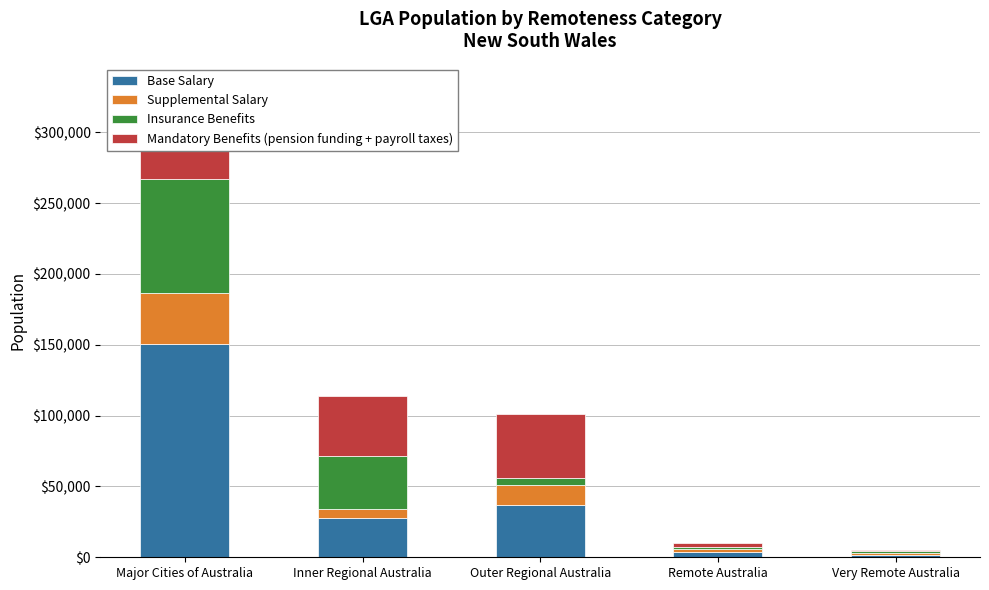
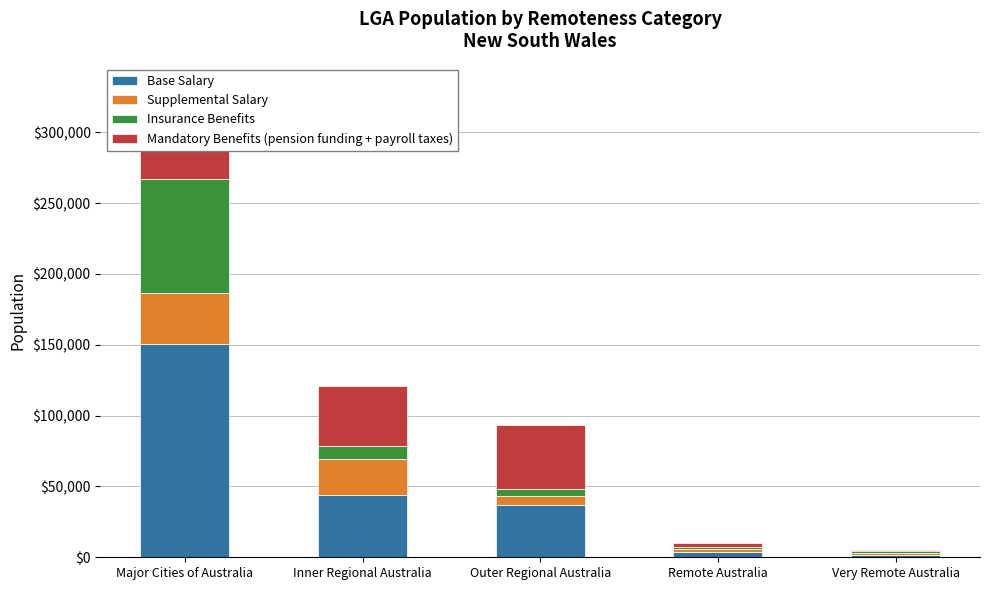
  {
    "Base Salary": {
      "Major Cities of Australia": "$151,000",
-     "Inner Regional Australia": "$28,000",
+     "Inner Regional Australia": "$44,000",
      "Outer Regional Australia": "$37,000",
      "Remote Australia": "$4,000"
    },
    "Supplemental Salary": {
      "Major Cities of Australia": "$36,000",
-     "Inner Regional Australia": "$7,000",
-     "Outer Regional Australia": "$15,000",
+     "Inner Regional Australia": "$25,000",
+     "Outer Regional Australia": "$7,000",
      "Remote Australia": "$2,000"
    },
    "Insurance Benefits": {
      "Major Cities of Australia": "$81,000",
-     "Inner Regional Australia": "$37,000",
+     "Inner Regional Australia": "$9,000",
      "Outer Regional Australia": "$5,000",
      "Remote Australia": "$2,000"
    },
    "Mandatory Benefits (pension funding + payroll taxes)": {
      "Inner Regional Australia": "$42,000",
      "Outer Regional Australia": "$46,000",
      "Remote Australia": "$2,000"
    }
  }
